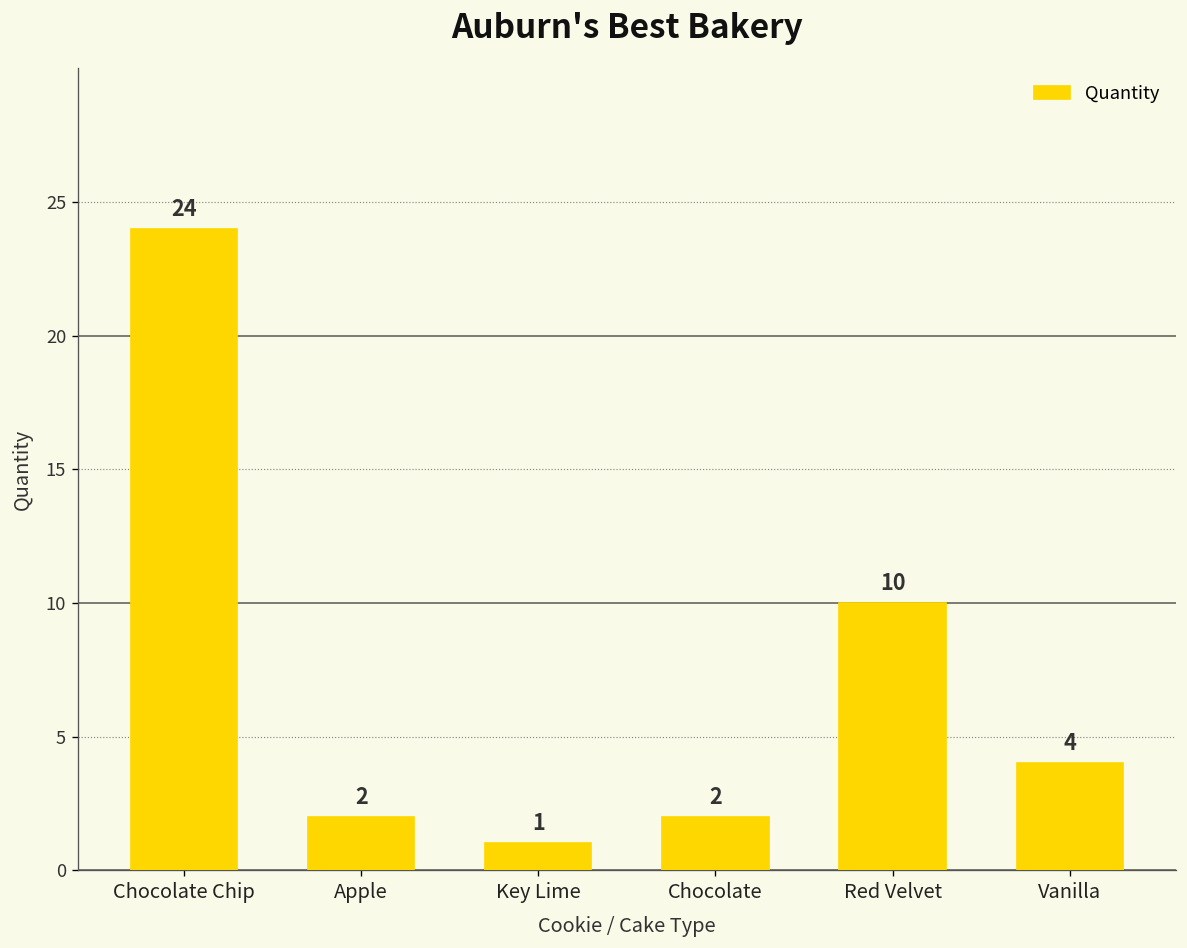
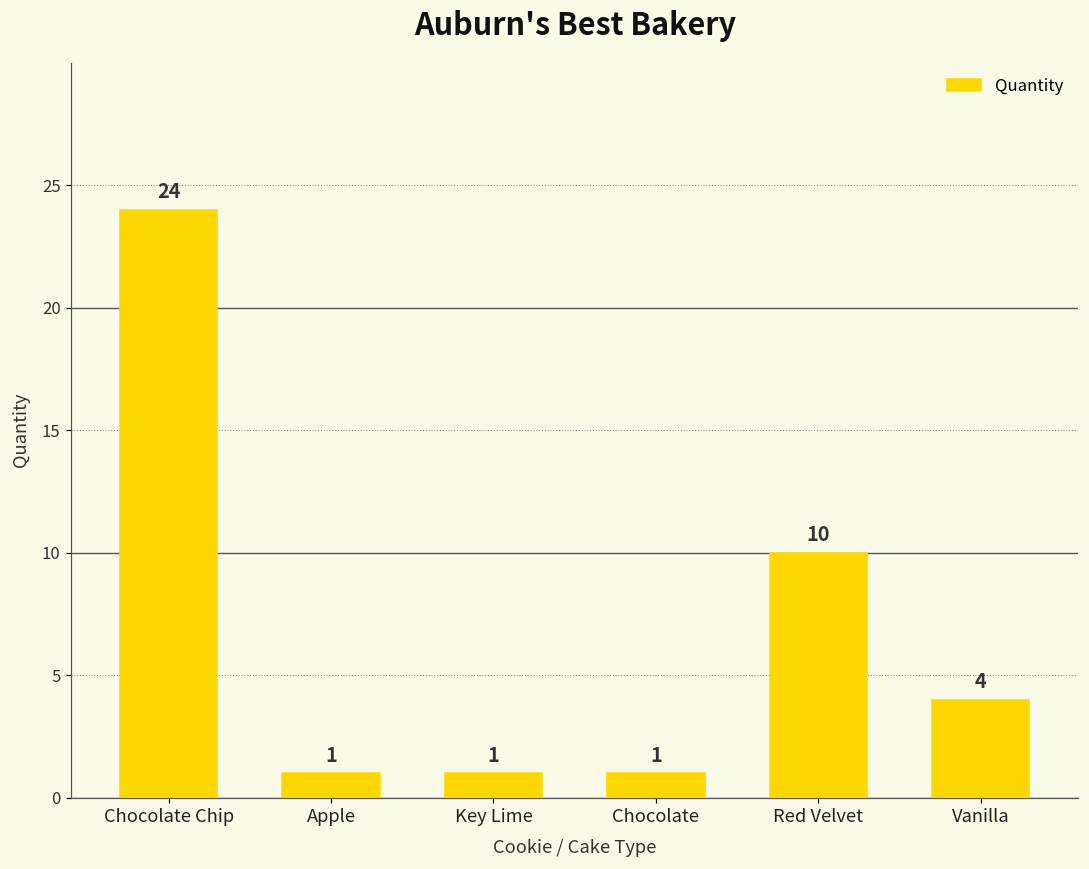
  {
    "Chocolate Chip": 24,
-   "Apple": 2,
+   "Apple": 1,
    "Key Lime": 1,
-   "Chocolate": 2,
+   "Chocolate": 1,
    "Red Velvet": 10,
    "Vanilla": 4
  }
